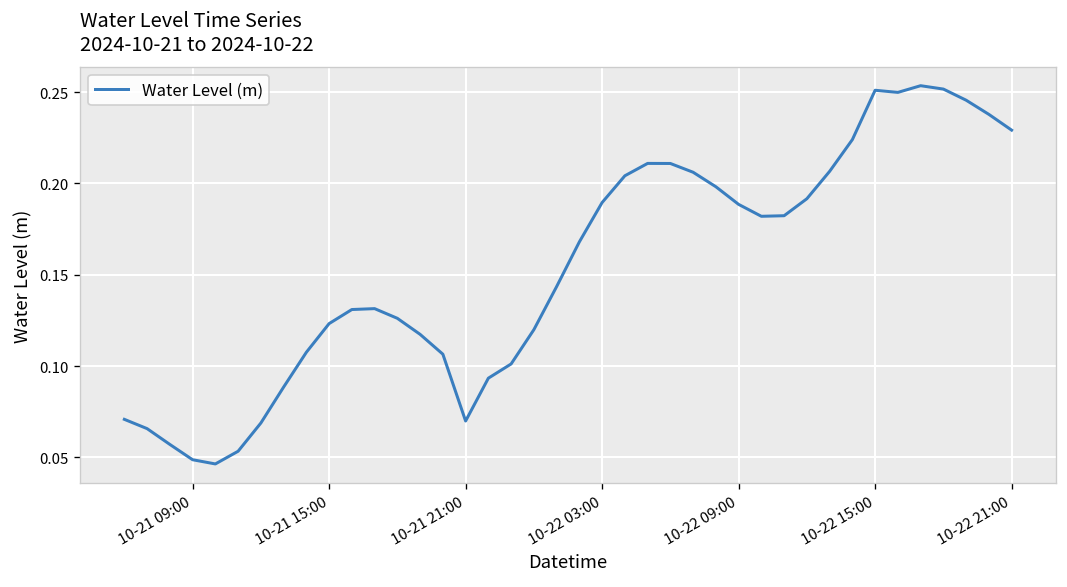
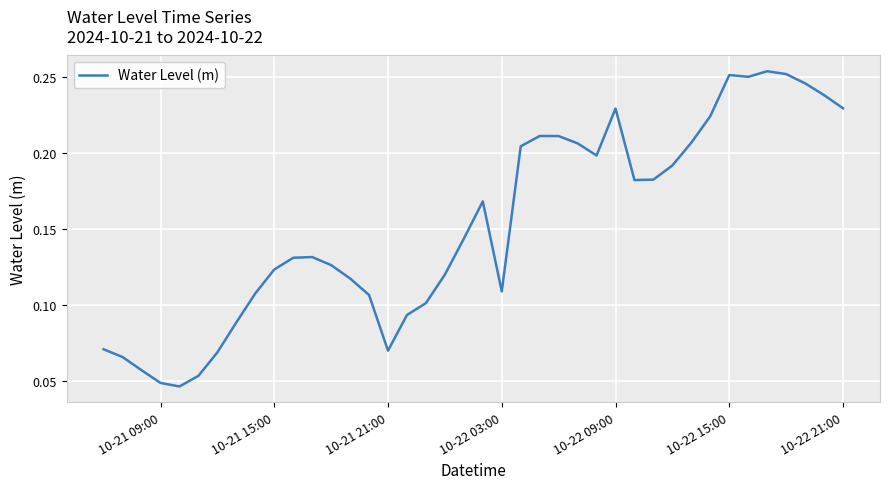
  {
    "10-21 09:00": 0.049,
    "10-21 15:00": 0.123,
    "10-21 21:00": 0.070,
-   "10-22 03:00": 0.190,
-   "10-22 09:00": 0.188,
+   "10-22 03:00": 0.109,
+   "10-22 09:00": 0.229,
    "10-22 15:00": 0.251,
    "10-22 21:00": 0.229
  }
